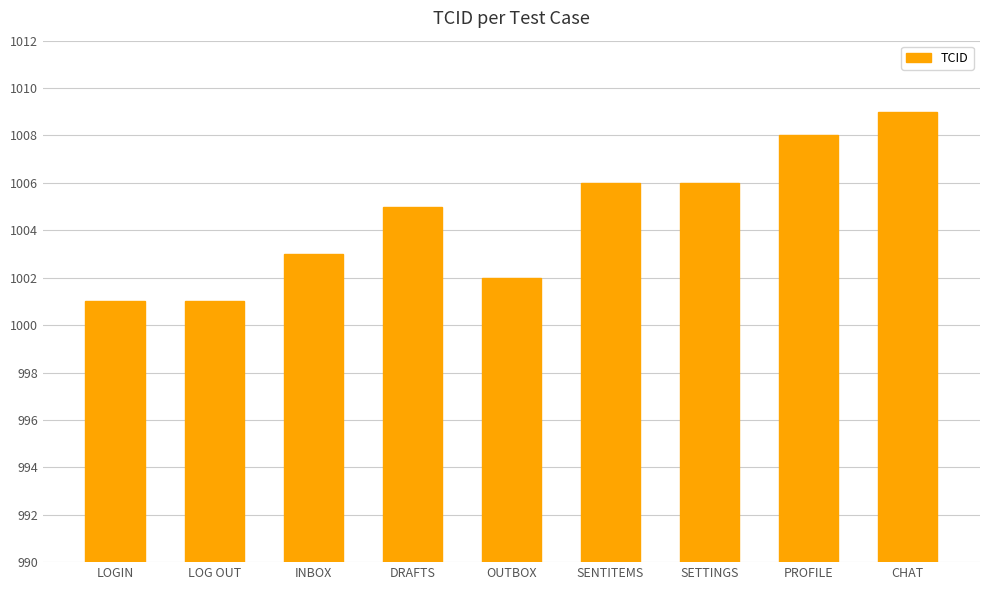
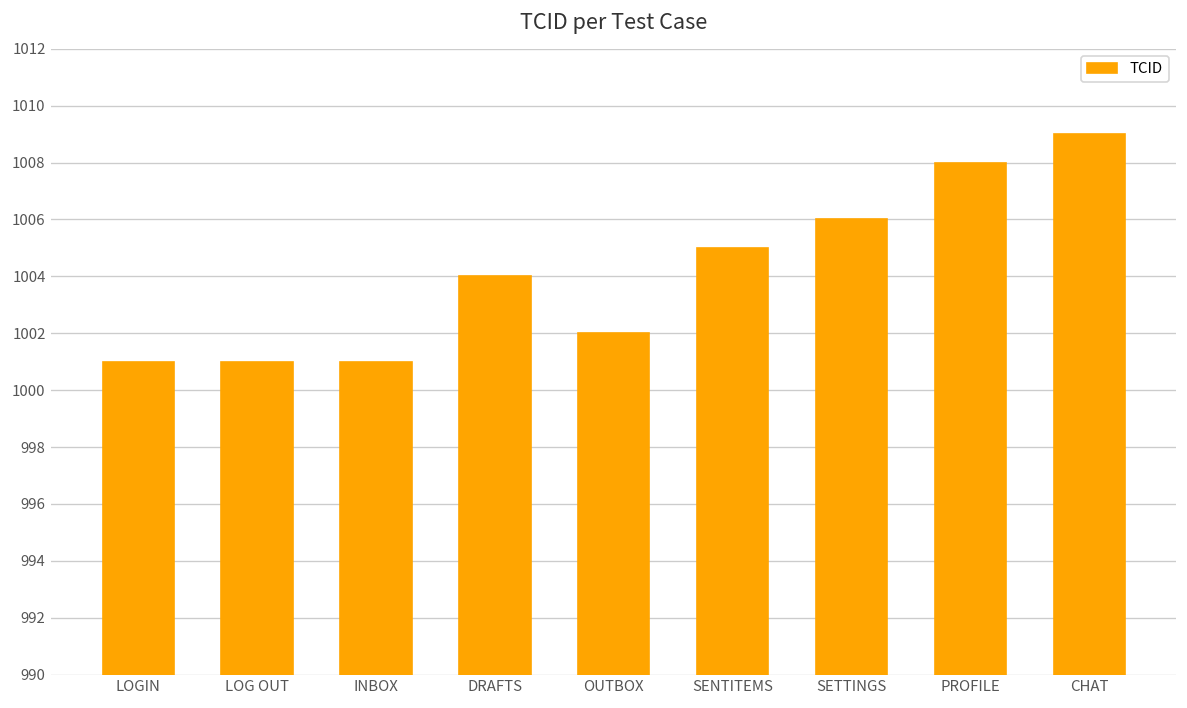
  {
    "LOGIN": 1001,
    "LOG OUT": 1001,
-   "INBOX": 1003,
-   "DRAFTS": 1005,
+   "INBOX": 1001,
+   "DRAFTS": 1004,
    "OUTBOX": 1002,
-   "SENTITEMS": 1006,
+   "SENTITEMS": 1005,
    "SETTINGS": 1006,
    "PROFILE": 1008,
    "CHAT": 1009
  }
